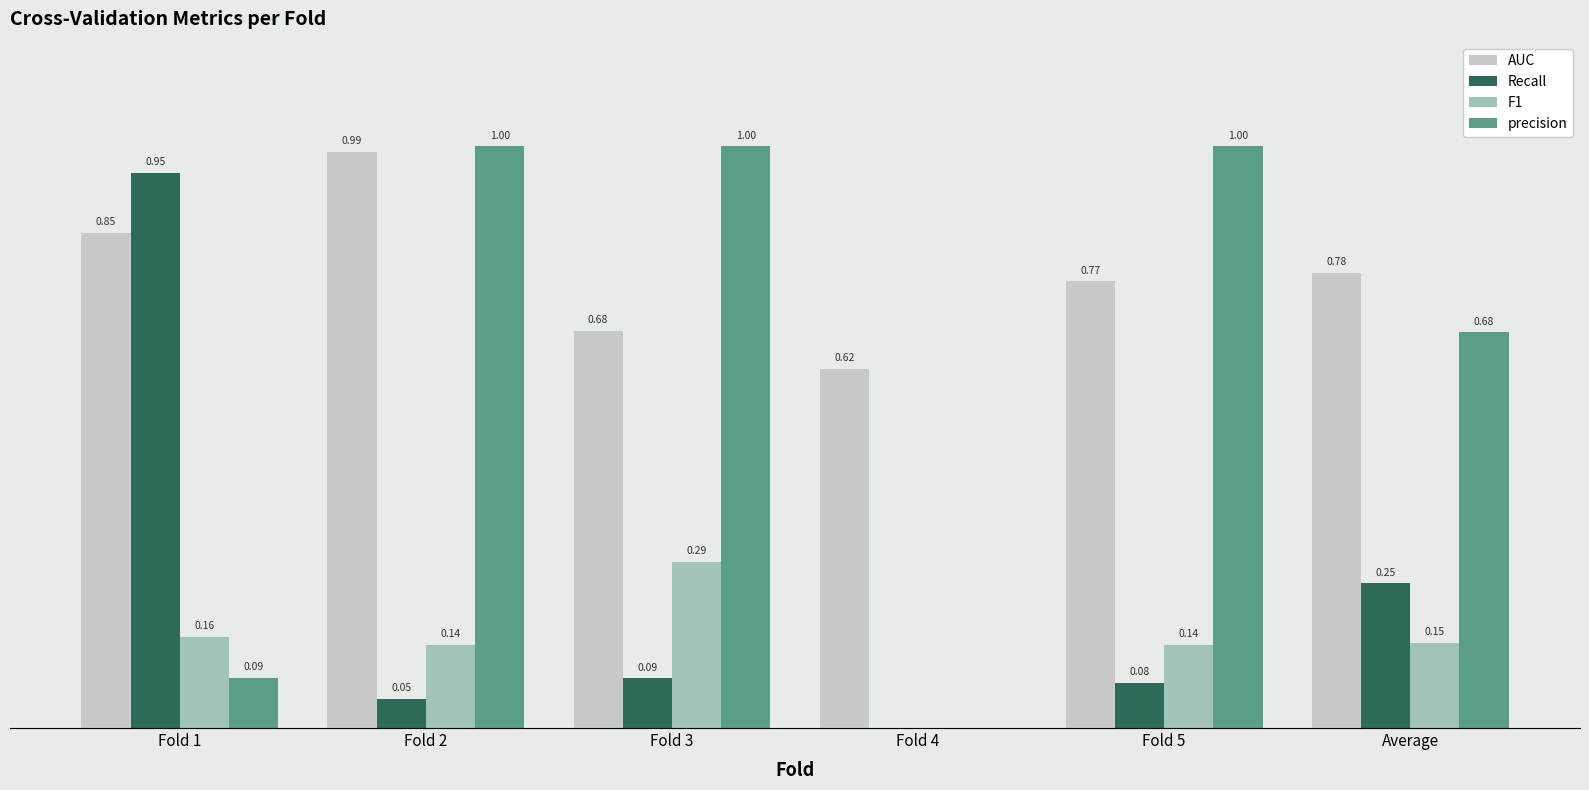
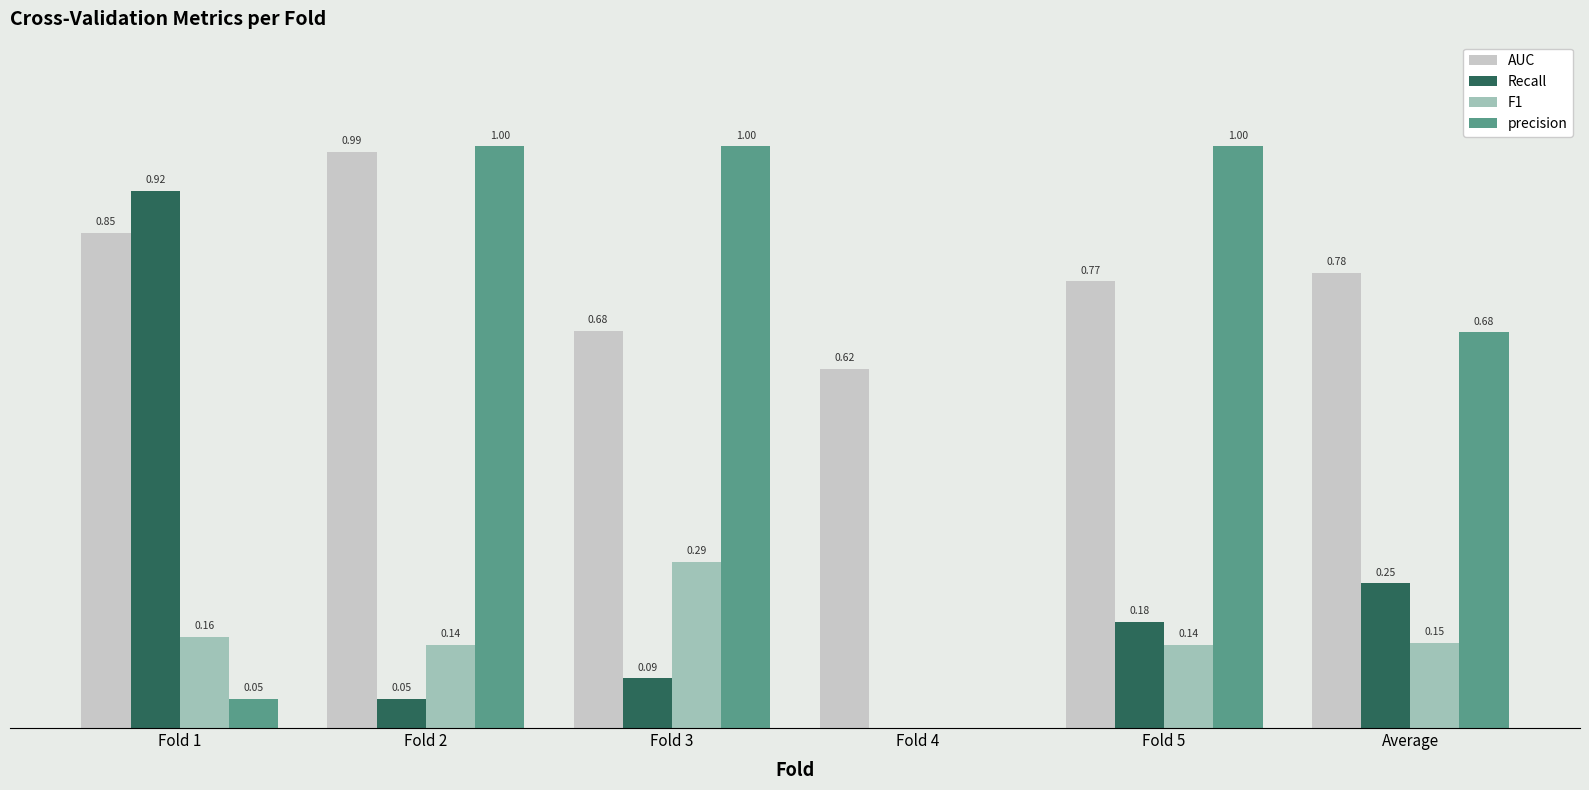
  {
    "Recall": {
-     "Fold 1": 0.95,
+     "Fold 1": 0.92,
      "Fold 2": 0.05,
      "Fold 3": 0.09,
-     "Fold 5": 0.08,
+     "Fold 5": 0.18,
      "Average": 0.25
    },
    "precision": {
-     "Fold 1": 0.09,
+     "Fold 1": 0.05,
      "Fold 2": 1.00,
      "Fold 3": 1.00,
      "Fold 5": 1.00,
      "Average": 0.68
    }
  }
